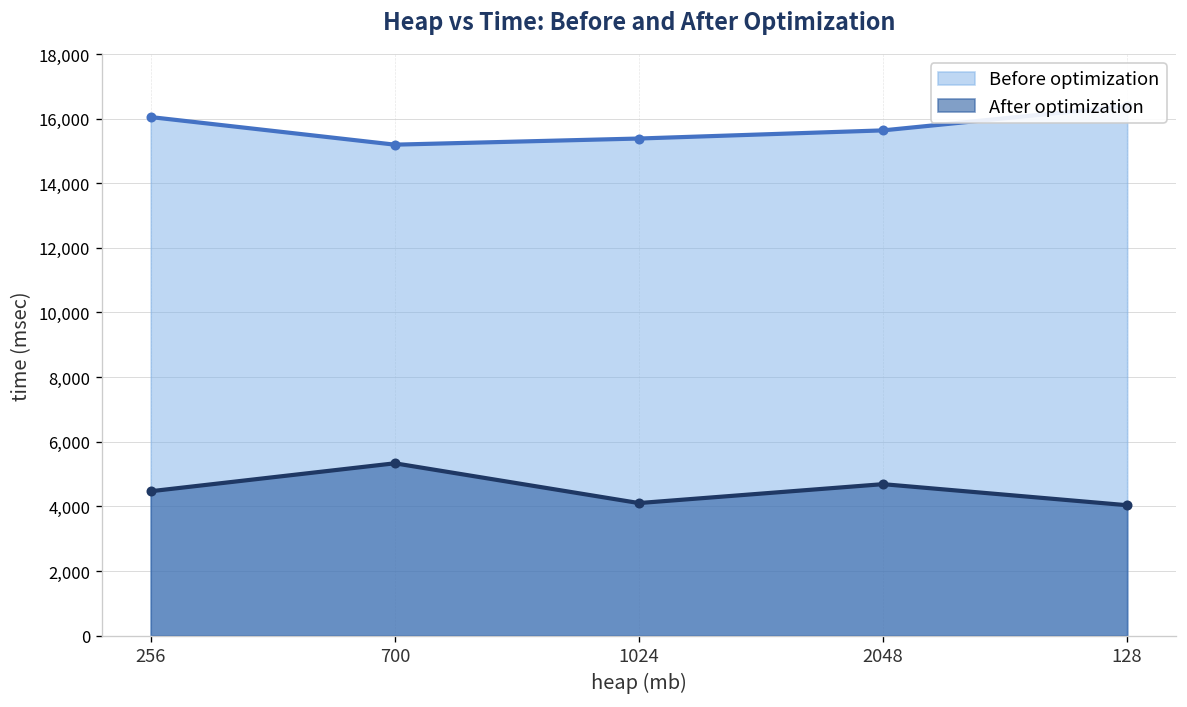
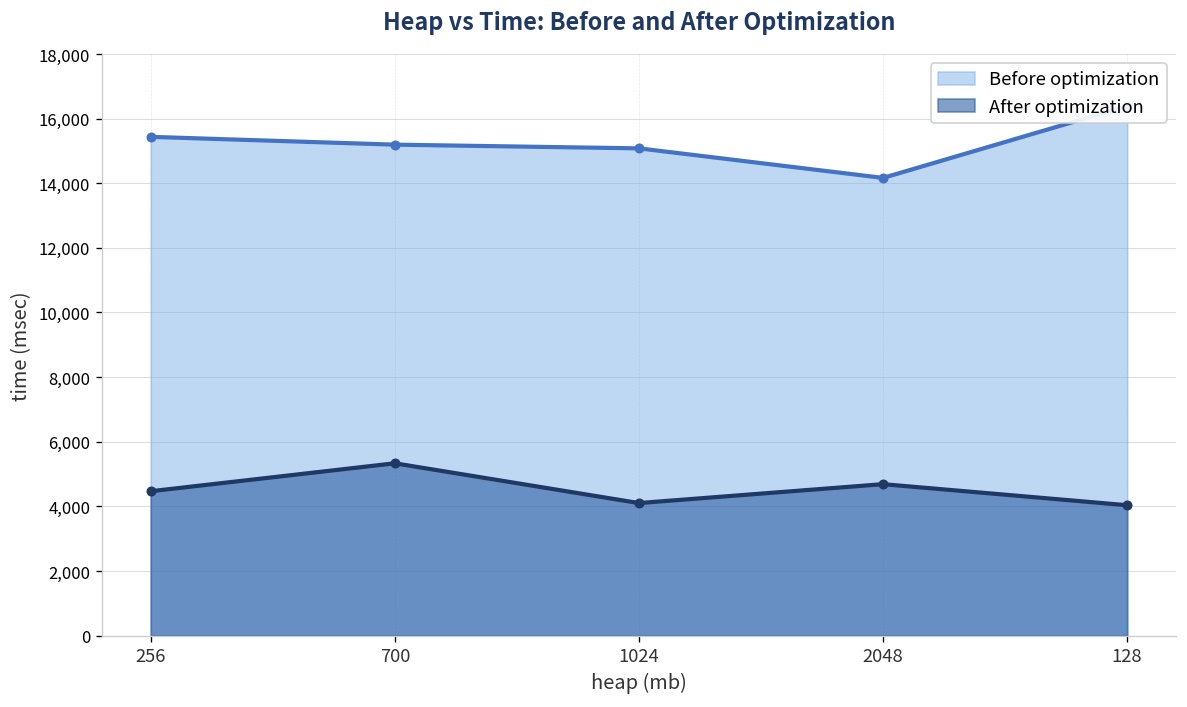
  {
    "Before optimization": {
-     "256": "16,000",
+     "256": "15,400",
      "700": "15,200",
-     "1024": "15,400",
-     "2048": "15,600"
+     "1024": "15,100",
+     "2048": "14,200"
    },
    "After optimization": {
      "256": "4,500",
      "700": "5,300",
      "1024": "4,100",
      "2048": "4,700",
      "128": "4,000"
    }
  }
